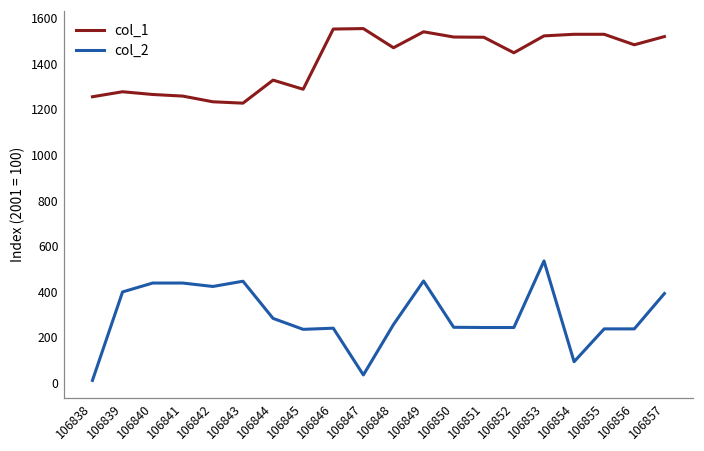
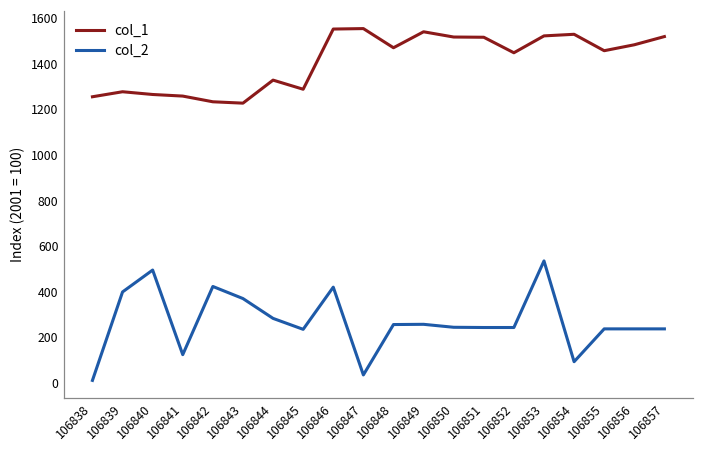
  {
    "col_1": {
      "106838": 1260,
      "106839": 1280,
      "106840": 1270,
      "106841": 1260,
      "106842": 1230,
      "106843": 1230,
      "106844": 1330,
      "106845": 1290,
      "106846": 1550,
      "106847": 1550,
      "106848": 1470,
      "106849": 1540,
      "106850": 1520,
      "106851": 1520,
      "106852": 1450,
      "106853": 1520,
      "106854": 1530,
-     "106855": 1530,
+     "106855": 1460,
      "106856": 1480,
      "106857": 1520
    },
    "col_2": {
      "106838": 10,
      "106839": 400,
-     "106840": 440,
-     "106841": 440,
+     "106840": 500,
+     "106841": 120,
      "106842": 420,
-     "106843": 450,
+     "106843": 370,
      "106844": 280,
      "106845": 240,
-     "106846": 240,
+     "106846": 420,
      "106847": 40,
      "106848": 260,
-     "106849": 450,
+     "106849": 260,
      "106850": 240,
      "106851": 240,
      "106852": 240,
      "106853": 540,
      "106854": 90,
      "106855": 240,
      "106856": 240,
-     "106857": 390
+     "106857": 240
    }
  }
